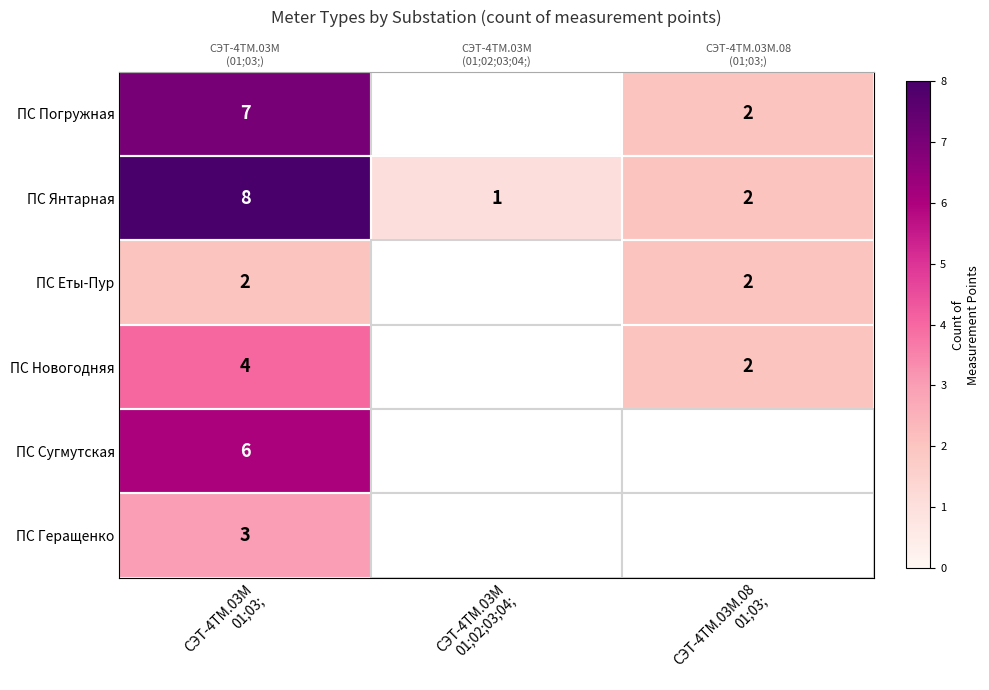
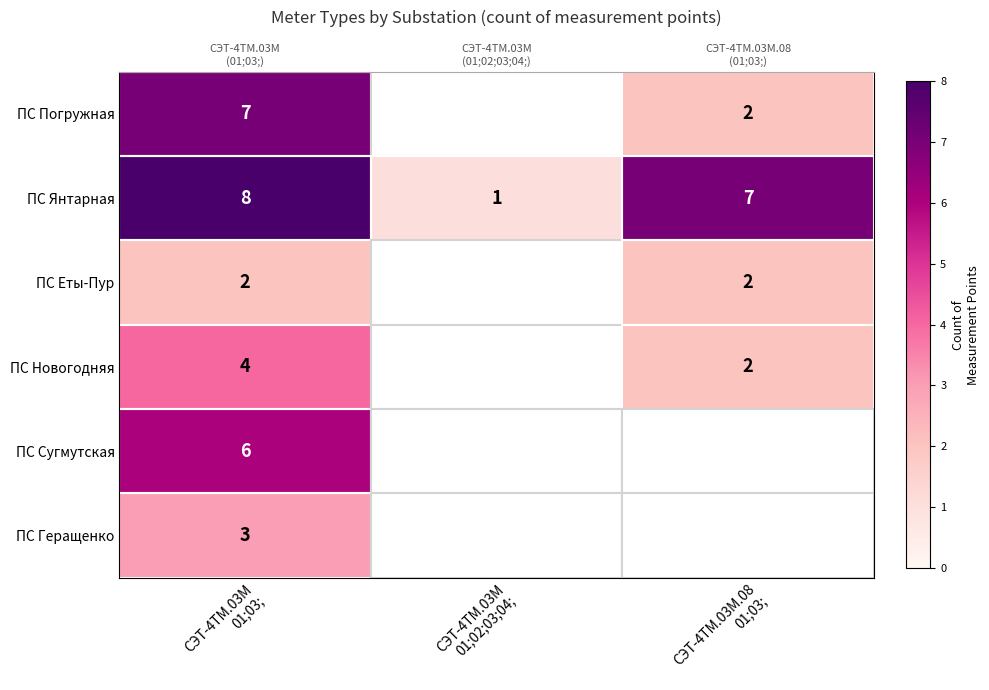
  {
    "ПС Погружная": {
      "СЭТ-4ТМ.03М 01;03;": 7,
      "СЭТ-4ТМ.03М.08 01;03;": 2
    },
    "ПС Янтарная": {
      "СЭТ-4ТМ.03М 01;03;": 8,
      "СЭТ-4ТМ.03М 01;02;03;04;": 1,
-     "СЭТ-4ТМ.03М.08 01;03;": 2
+     "СЭТ-4ТМ.03М.08 01;03;": 7
    },
    "ПС Еты-Пур": {
      "СЭТ-4ТМ.03М 01;03;": 2,
      "СЭТ-4ТМ.03М.08 01;03;": 2
    },
    "ПС Новогодняя": {
      "СЭТ-4ТМ.03М 01;03;": 4,
      "СЭТ-4ТМ.03М.08 01;03;": 2
    },
    "ПС Сугмутская": {
      "СЭТ-4ТМ.03М 01;03;": 6
    },
    "ПС Геращенко": {
      "СЭТ-4ТМ.03М 01;03;": 3
    }
  }
